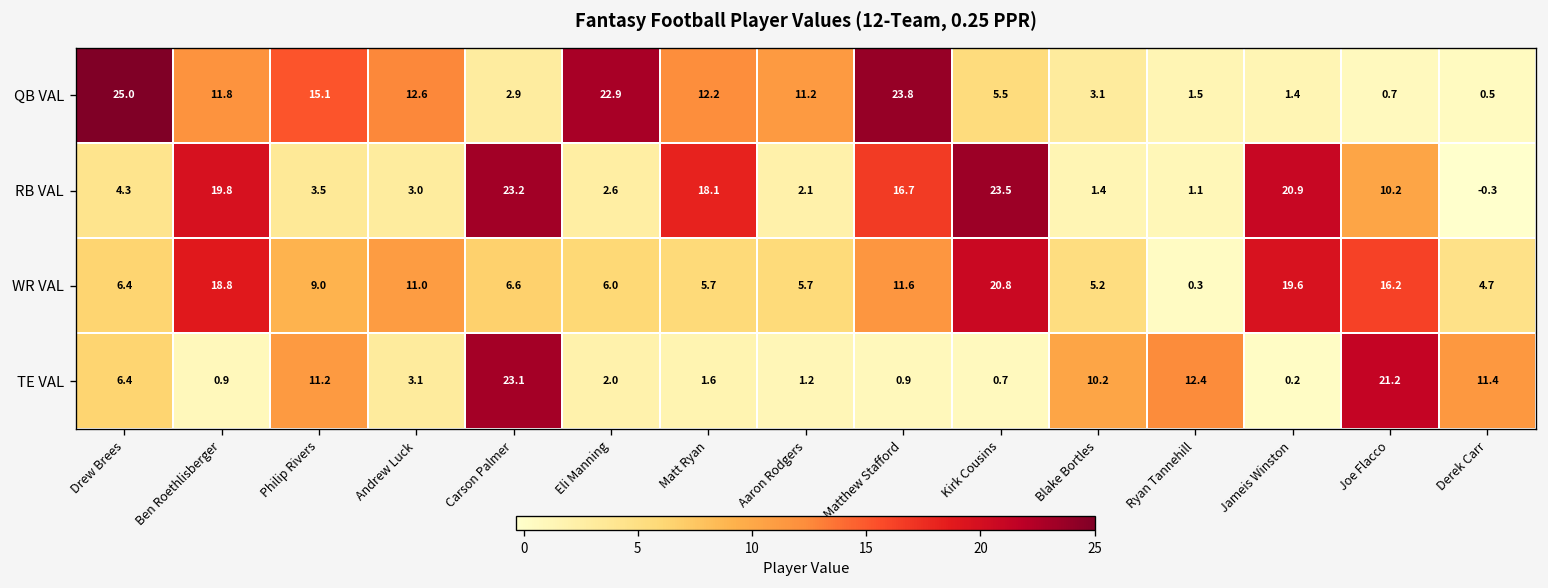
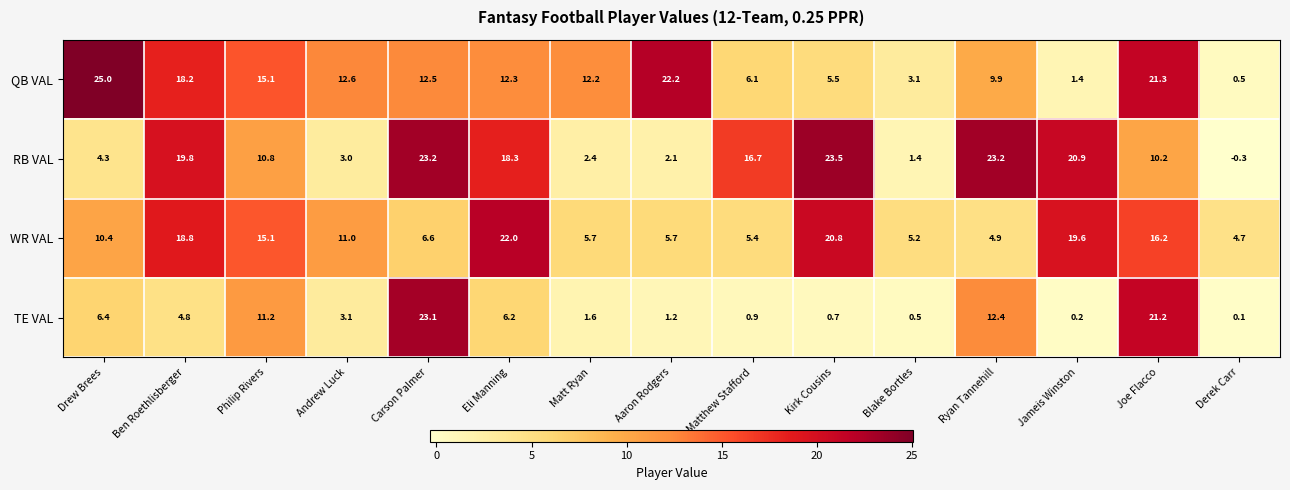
  {
    "QB VAL": {
      "Drew Brees": 25.0,
-     "Ben Roethlisberger": 11.8,
+     "Ben Roethlisberger": 18.2,
      "Philip Rivers": 15.1,
      "Andrew Luck": 12.6,
-     "Carson Palmer": 2.9,
-     "Eli Manning": 22.9,
+     "Carson Palmer": 12.5,
+     "Eli Manning": 12.3,
      "Matt Ryan": 12.2,
-     "Aaron Rodgers": 11.2,
-     "Matthew Stafford": 23.8,
+     "Aaron Rodgers": 22.2,
+     "Matthew Stafford": 6.1,
      "Kirk Cousins": 5.5,
      "Blake Bortles": 3.1,
-     "Ryan Tannehill": 1.5,
+     "Ryan Tannehill": 9.9,
      "Jameis Winston": 1.4,
-     "Joe Flacco": 0.7,
+     "Joe Flacco": 21.3,
      "Derek Carr": 0.5
    },
    "RB VAL": {
      "Drew Brees": 4.3,
      "Ben Roethlisberger": 19.8,
-     "Philip Rivers": 3.5,
+     "Philip Rivers": 10.8,
      "Andrew Luck": 3.0,
      "Carson Palmer": 23.2,
-     "Eli Manning": 2.6,
-     "Matt Ryan": 18.1,
+     "Eli Manning": 18.3,
+     "Matt Ryan": 2.4,
      "Aaron Rodgers": 2.1,
      "Matthew Stafford": 16.7,
      "Kirk Cousins": 23.5,
      "Blake Bortles": 1.4,
-     "Ryan Tannehill": 1.1,
+     "Ryan Tannehill": 23.2,
      "Jameis Winston": 20.9,
      "Joe Flacco": 10.2,
      "Derek Carr": -0.3
    },
    "WR VAL": {
-     "Drew Brees": 6.4,
+     "Drew Brees": 10.4,
      "Ben Roethlisberger": 18.8,
-     "Philip Rivers": 9.0,
+     "Philip Rivers": 15.1,
      "Andrew Luck": 11.0,
      "Carson Palmer": 6.6,
-     "Eli Manning": 6.0,
+     "Eli Manning": 22.0,
      "Matt Ryan": 5.7,
      "Aaron Rodgers": 5.7,
-     "Matthew Stafford": 11.6,
+     "Matthew Stafford": 5.4,
      "Kirk Cousins": 20.8,
      "Blake Bortles": 5.2,
-     "Ryan Tannehill": 0.3,
+     "Ryan Tannehill": 4.9,
      "Jameis Winston": 19.6,
      "Joe Flacco": 16.2,
      "Derek Carr": 4.7
    },
    "TE VAL": {
      "Drew Brees": 6.4,
-     "Ben Roethlisberger": 0.9,
+     "Ben Roethlisberger": 4.8,
      "Philip Rivers": 11.2,
      "Andrew Luck": 3.1,
      "Carson Palmer": 23.1,
-     "Eli Manning": 2.0,
+     "Eli Manning": 6.2,
      "Matt Ryan": 1.6,
      "Aaron Rodgers": 1.2,
      "Matthew Stafford": 0.9,
      "Kirk Cousins": 0.7,
-     "Blake Bortles": 10.2,
+     "Blake Bortles": 0.5,
      "Ryan Tannehill": 12.4,
      "Jameis Winston": 0.2,
      "Joe Flacco": 21.2,
-     "Derek Carr": 11.4
+     "Derek Carr": 0.1
    }
  }
